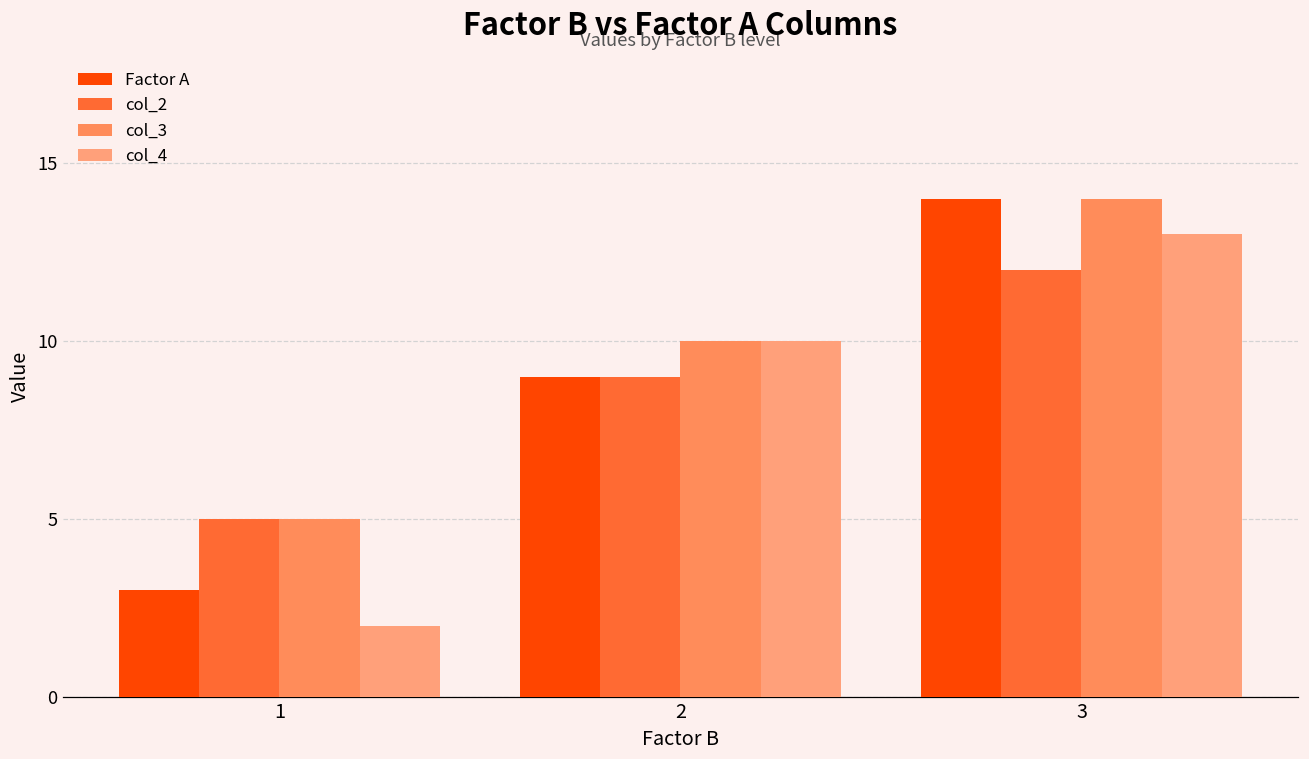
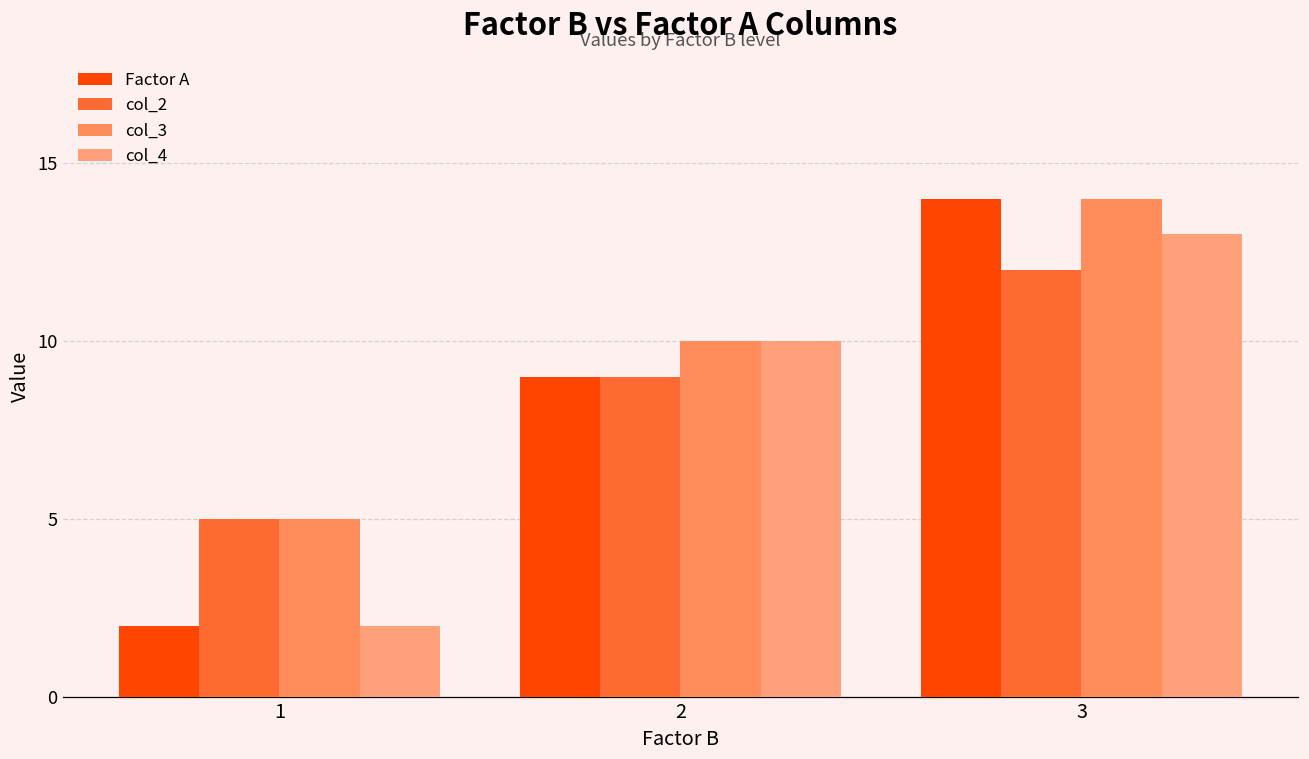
  {
    "Factor A": {
-     "1": 3,
+     "1": 2,
      "2": 9,
      "3": 14
    }
  }
